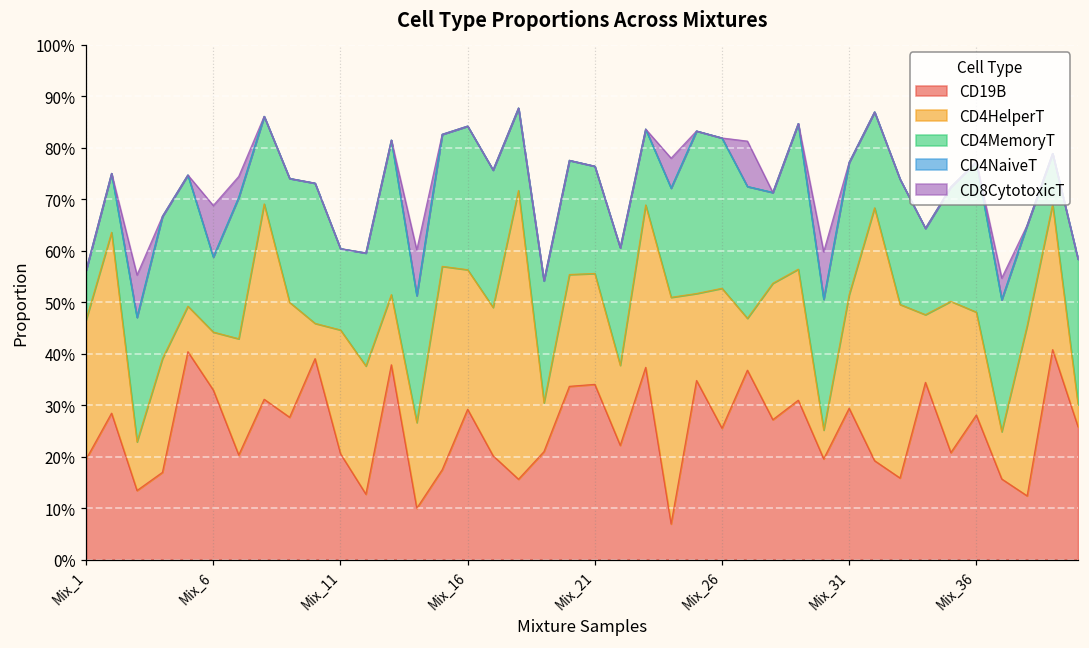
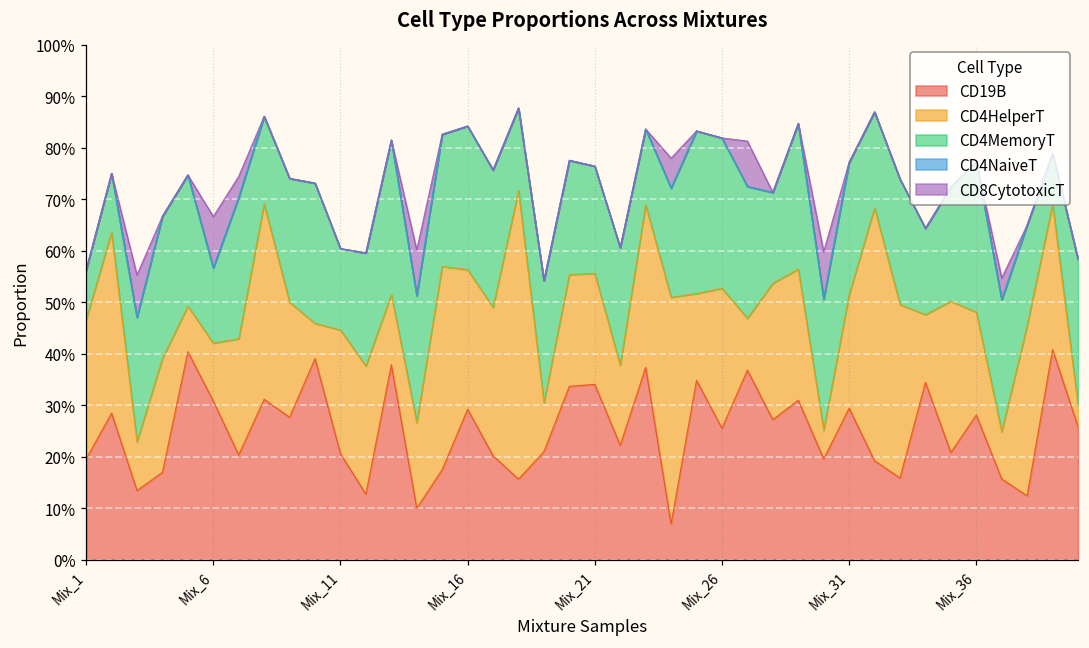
  {
    "CD19B": {
      "Mix_1": "20%",
-     "Mix_6": "33%",
+     "Mix_6": "31%",
      "Mix_11": "21%",
      "Mix_16": "29%",
      "Mix_21": "34%",
      "Mix_26": "26%",
      "Mix_31": "29%",
      "Mix_36": "28%"
    },
    "CD4HelperT": {
      "Mix_1": "27%",
      "Mix_6": "11%",
      "Mix_11": "24%",
      "Mix_16": "27%",
      "Mix_21": "22%",
      "Mix_26": "27%",
      "Mix_31": "22%",
      "Mix_36": "20%"
    },
    "CD8CytotoxicT": {
      "Mix_6": "10%"
    }
  }
